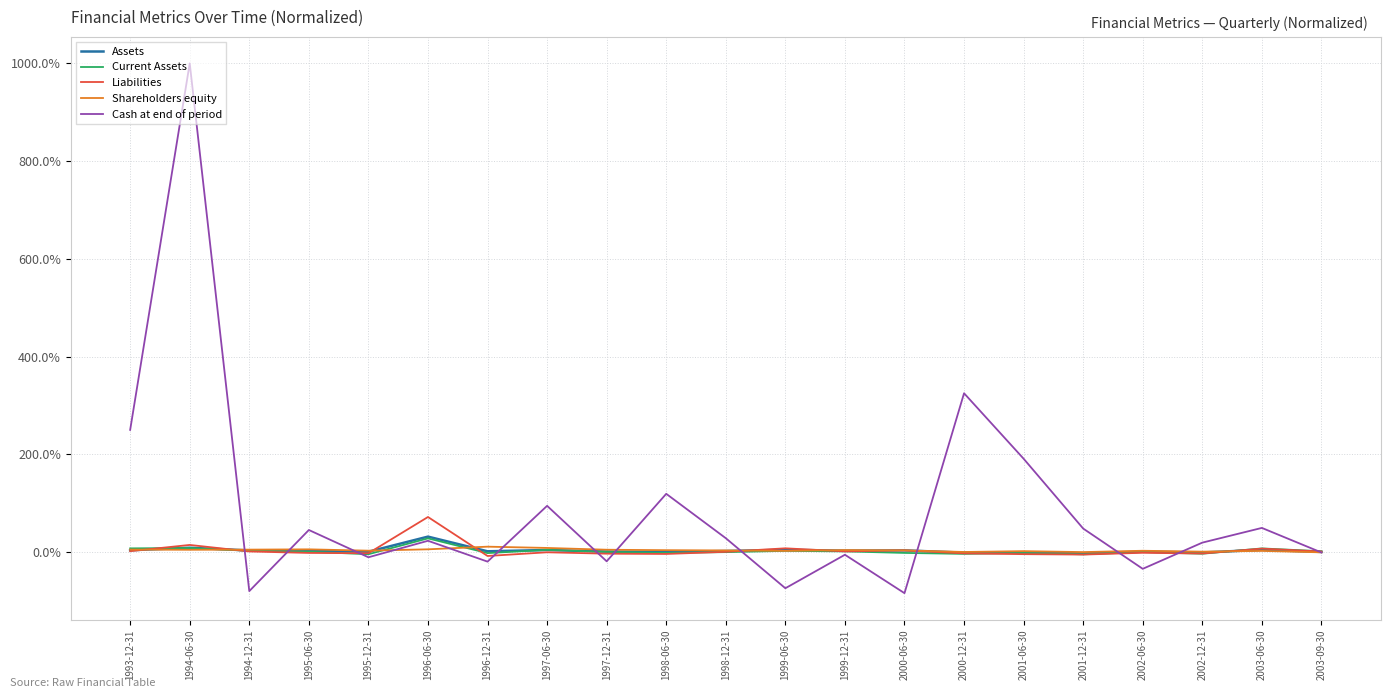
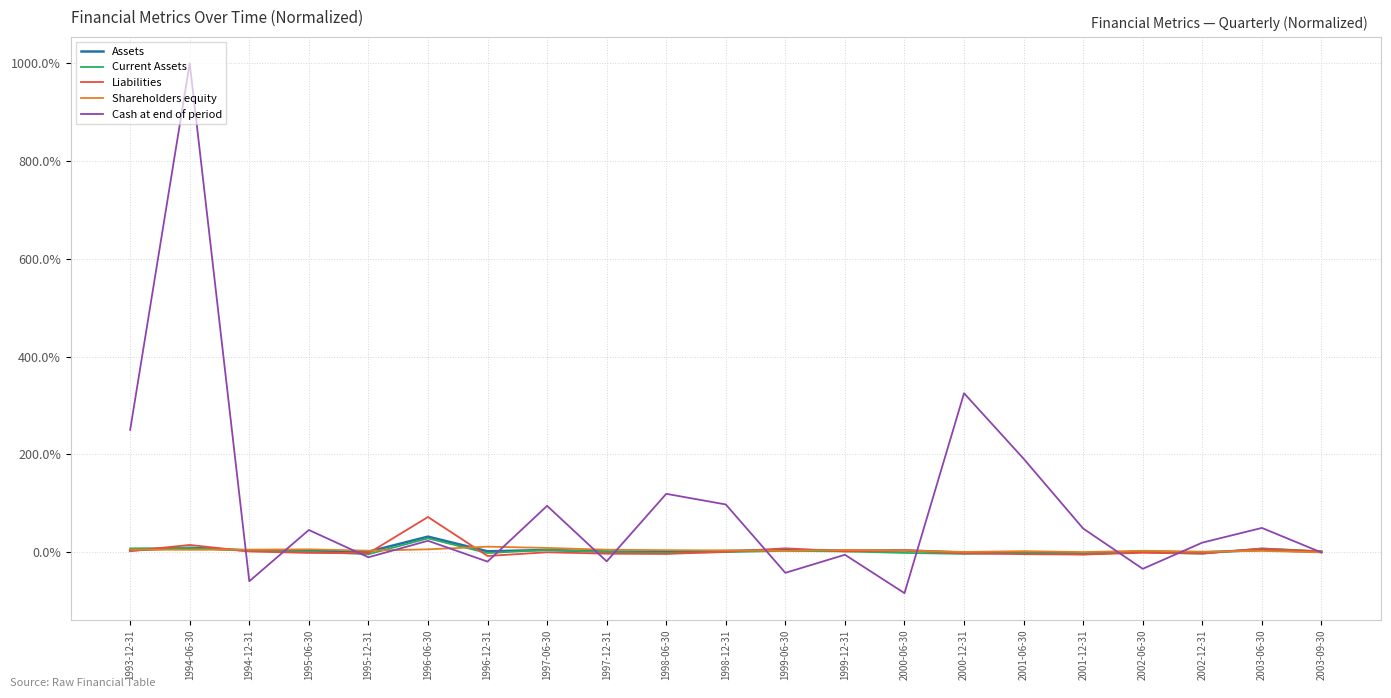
  {
    "Cash at end of period": {
      "1993-12-31": "250%",
-     "1994-12-31": "-80%",
+     "1994-12-31": "-60%",
      "1995-06-30": "50%",
      "1995-12-31": "-10%",
      "1996-12-31": "-20%",
      "1997-06-30": "90%",
      "1997-12-31": "-20%",
      "1998-06-30": "120%",
-     "1998-12-31": "30%",
-     "1999-06-30": "-70%",
+     "1998-12-31": "100%",
+     "1999-06-30": "-40%",
      "1999-12-31": "-10%",
      "2000-06-30": "-80%",
      "2000-12-31": "320%",
      "2001-06-30": "190%",
      "2001-12-31": "50%",
      "2002-06-30": "-30%",
      "2002-12-31": "20%",
      "2003-06-30": "50%"
    }
  }
